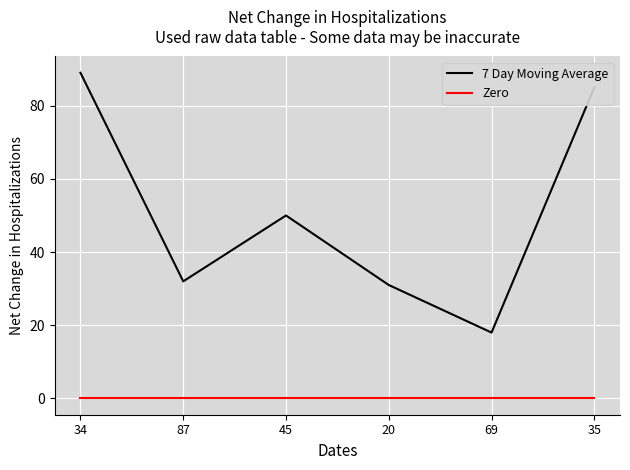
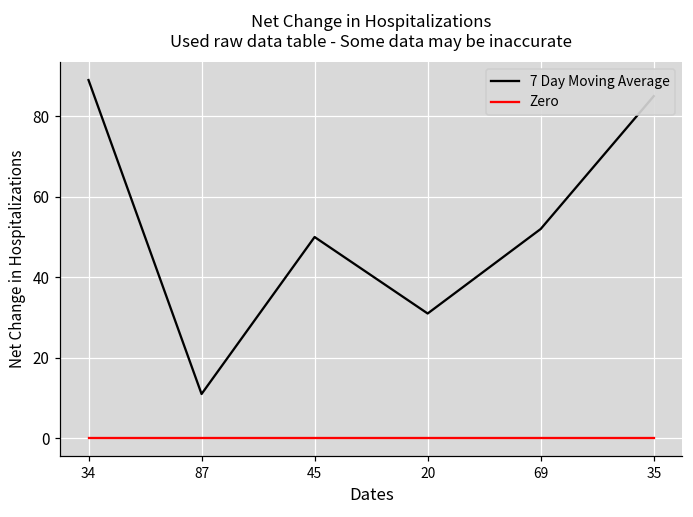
  {
    "7 Day Moving Average": {
      "34": 89,
-     "87": 32,
+     "87": 11,
      "45": 50,
      "20": 31,
-     "69": 18
+     "69": 52
    },
    "Zero": {
      "34": 0,
      "87": 0,
      "45": 0,
      "20": 0,
      "69": 0,
      "35": 0
    }
  }
